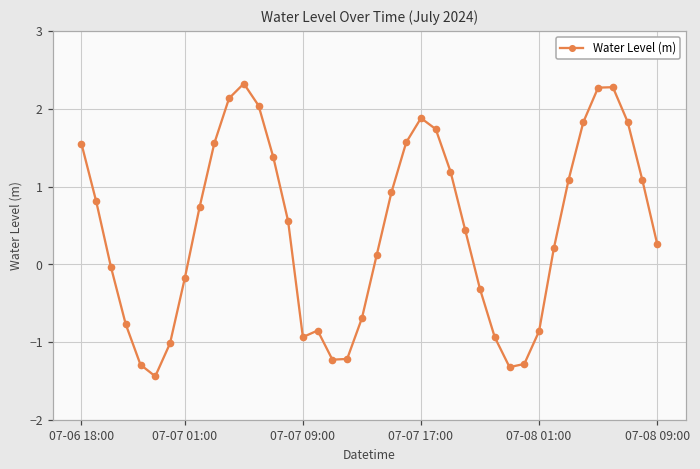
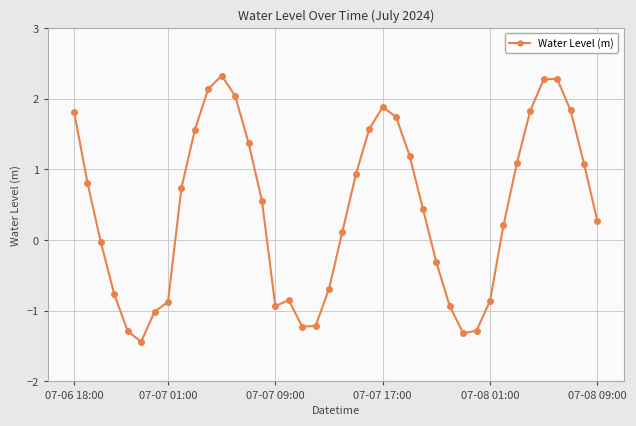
  {
-   "07-06 18:00": 1.6,
-   "07-07 01:00": -0.2,
+   "07-06 18:00": 1.8,
+   "07-07 01:00": -0.9,
    "07-07 09:00": -0.9,
    "07-07 17:00": 1.9,
    "07-08 01:00": -0.9,
    "07-08 09:00": 0.3
  }
